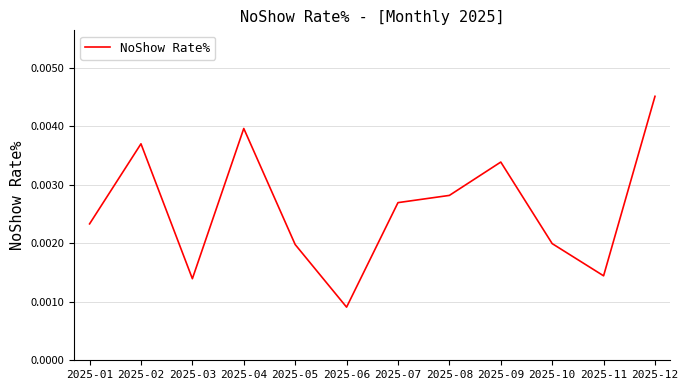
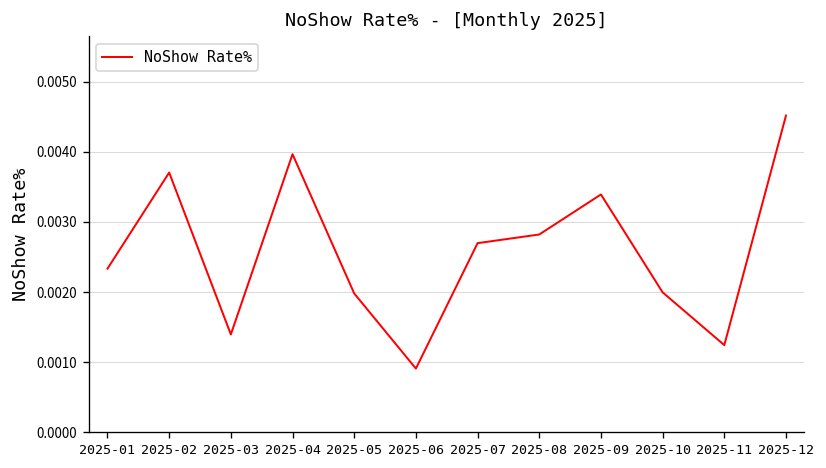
  {
    "2025-01": 0.0023,
    "2025-02": 0.0037,
    "2025-03": 0.0014,
    "2025-04": 0.0040,
    "2025-05": 0.0020,
    "2025-06": 0.0009,
    "2025-07": 0.0027,
    "2025-08": 0.0028,
    "2025-09": 0.0034,
    "2025-10": 0.0020,
-   "2025-11": 0.0014,
+   "2025-11": 0.0012,
    "2025-12": 0.0045
  }
